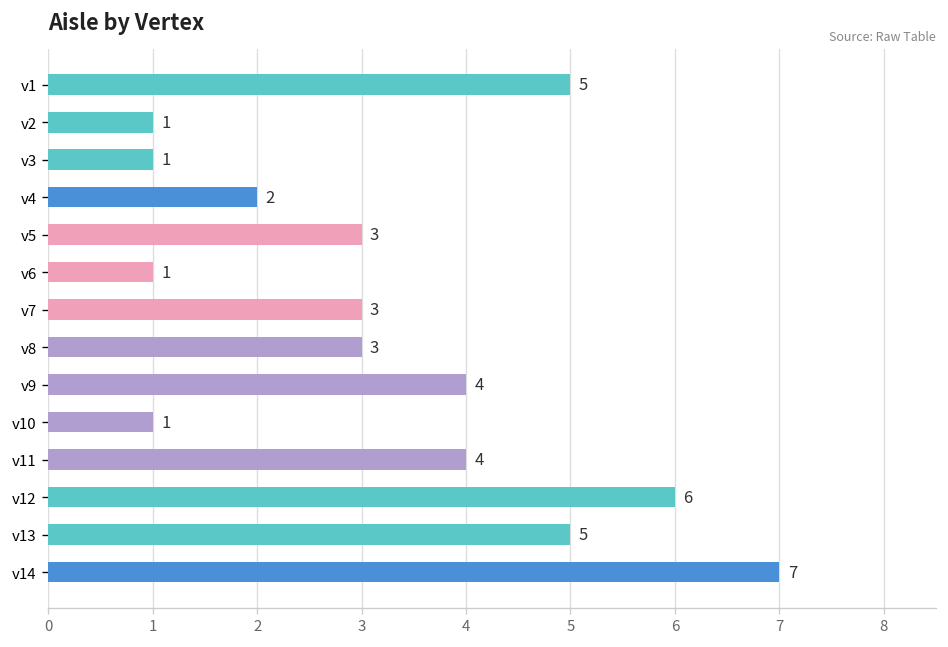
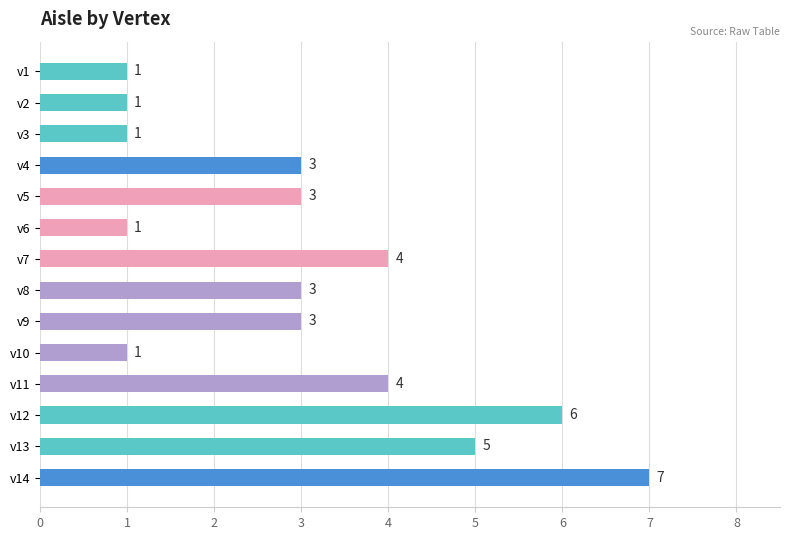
  {
-   "v1": 5,
+   "v1": 1,
    "v2": 1,
    "v3": 1,
-   "v4": 2,
+   "v4": 3,
    "v5": 3,
    "v6": 1,
-   "v7": 3,
+   "v7": 4,
    "v8": 3,
-   "v9": 4,
+   "v9": 3,
    "v10": 1,
    "v11": 4,
    "v12": 6,
    "v13": 5,
    "v14": 7
  }
